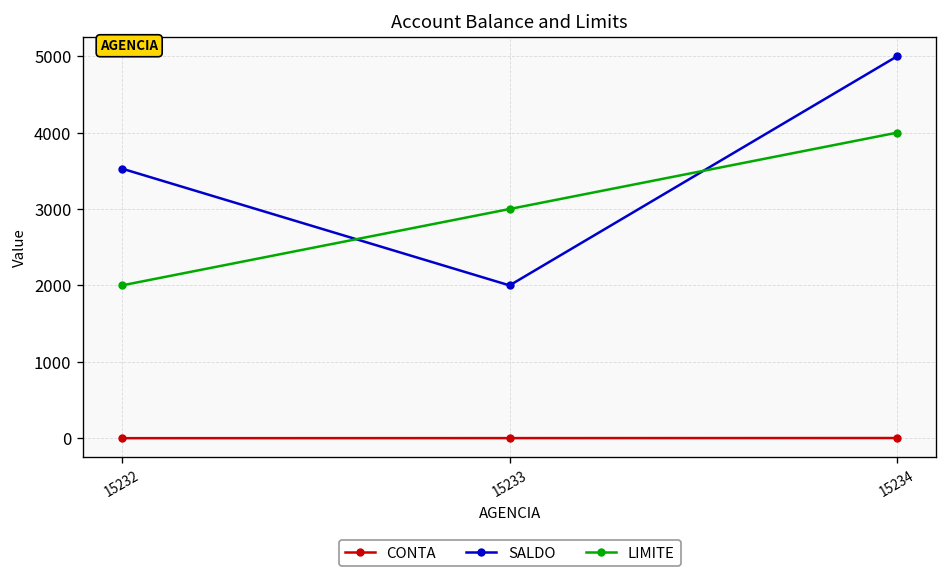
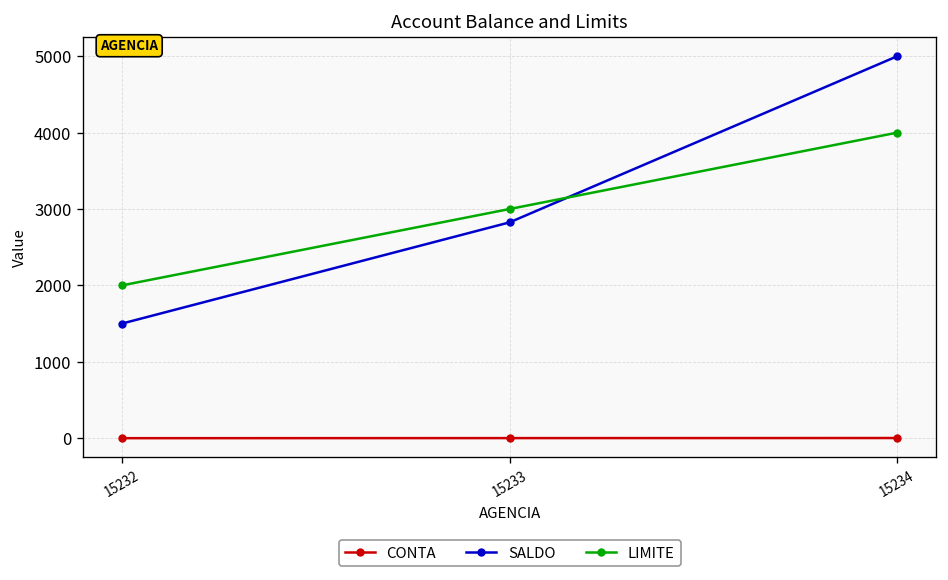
  {
    "CONTA": {
      "15232": 0,
      "15233": 0,
      "15234": 0
    },
    "SALDO": {
-     "15232": 3500,
-     "15233": 2000,
+     "15232": 1500,
+     "15233": 2800,
      "15234": 5000
    },
    "LIMITE": {
      "15232": 2000,
      "15233": 3000,
      "15234": 4000
    }
  }
